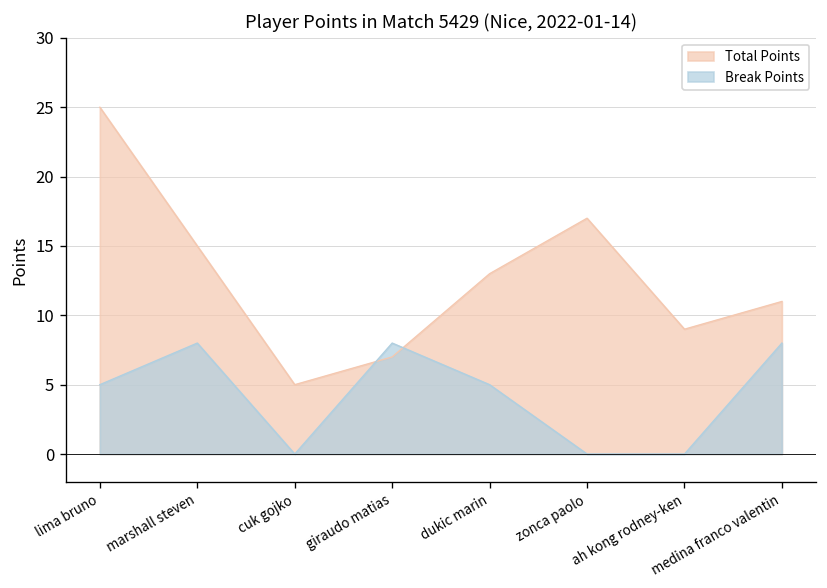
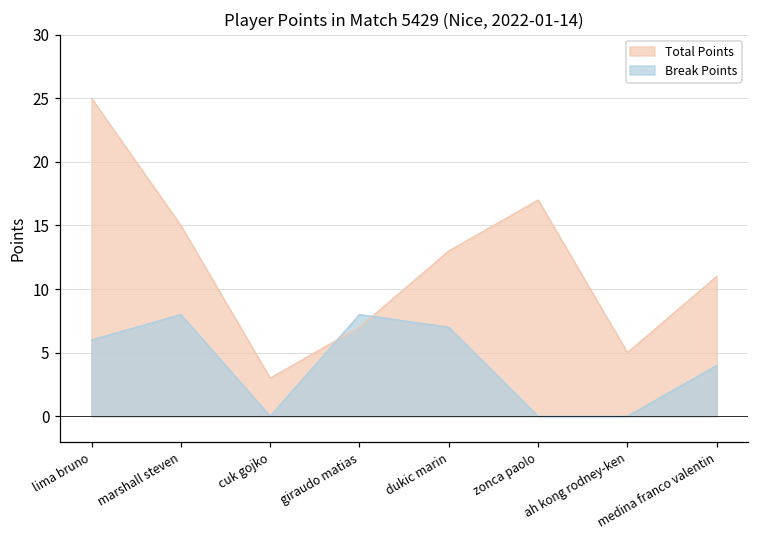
  {
    "Total Points": {
      "lima bruno": 25,
      "marshall steven": 15,
-     "cuk gojko": 5,
+     "cuk gojko": 3,
      "giraudo matias": 7,
      "dukic marin": 13,
      "zonca paolo": 17,
-     "ah kong rodney-ken": 9,
+     "ah kong rodney-ken": 5,
      "medina franco valentin": 11
    },
    "Break Points": {
-     "lima bruno": 5,
+     "lima bruno": 6,
      "marshall steven": 8,
      "cuk gojko": 0,
      "giraudo matias": 8,
-     "dukic marin": 5,
+     "dukic marin": 7,
      "zonca paolo": 0,
      "ah kong rodney-ken": 0,
-     "medina franco valentin": 8
+     "medina franco valentin": 4
    }
  }
